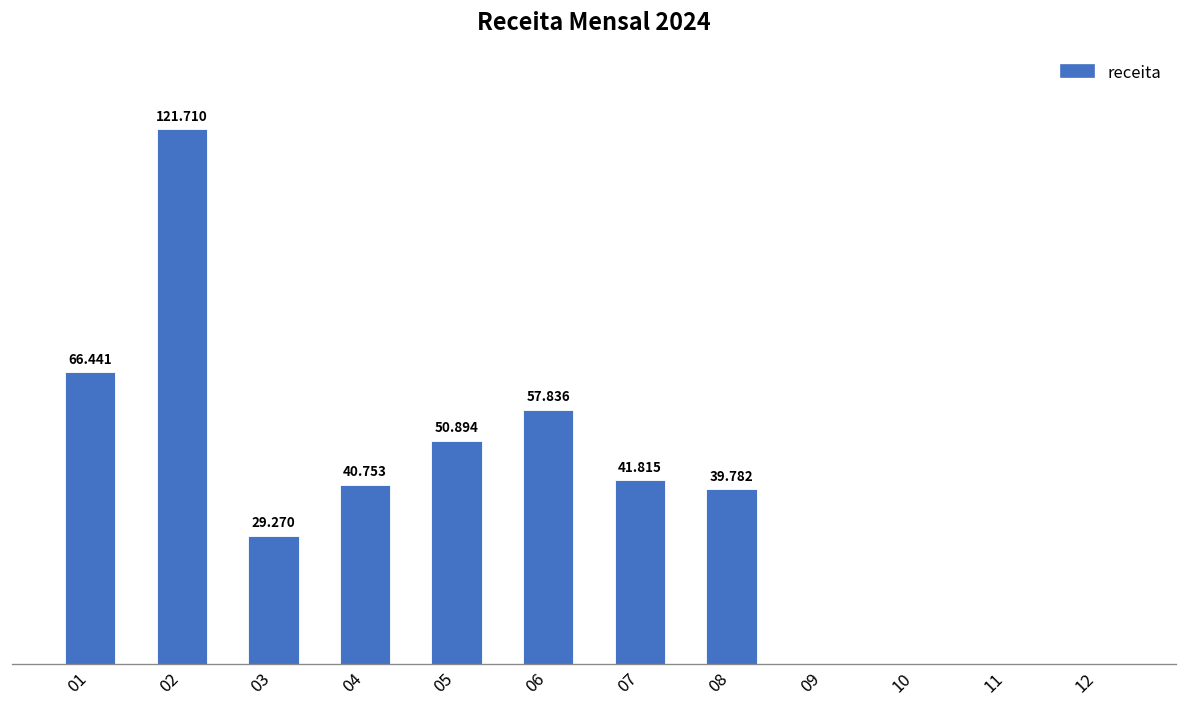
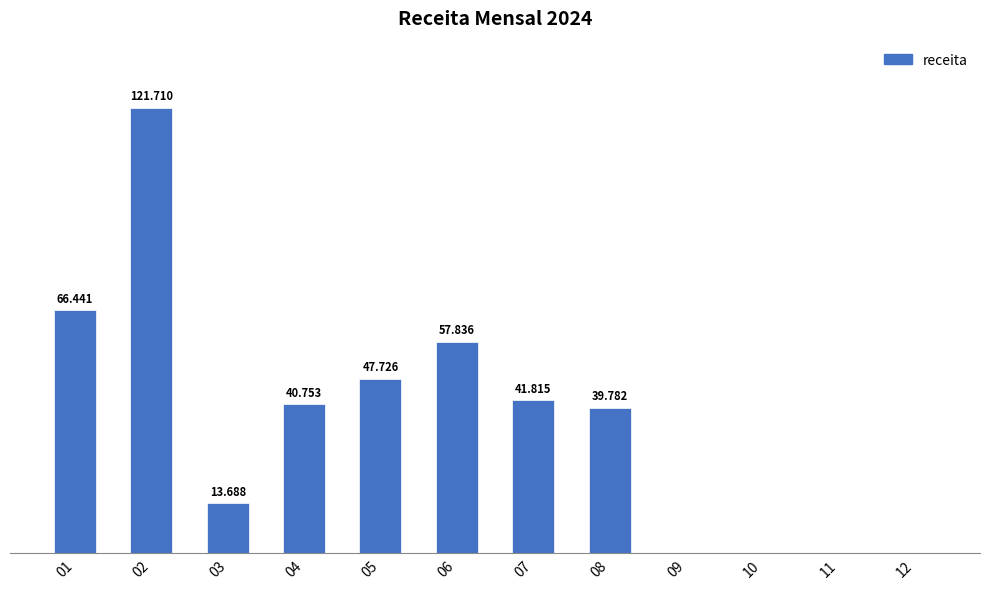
  {
-   "03": 29.270,
-   "05": 50.894
+   "03": 13.688,
+   "05": 47.726
  }
